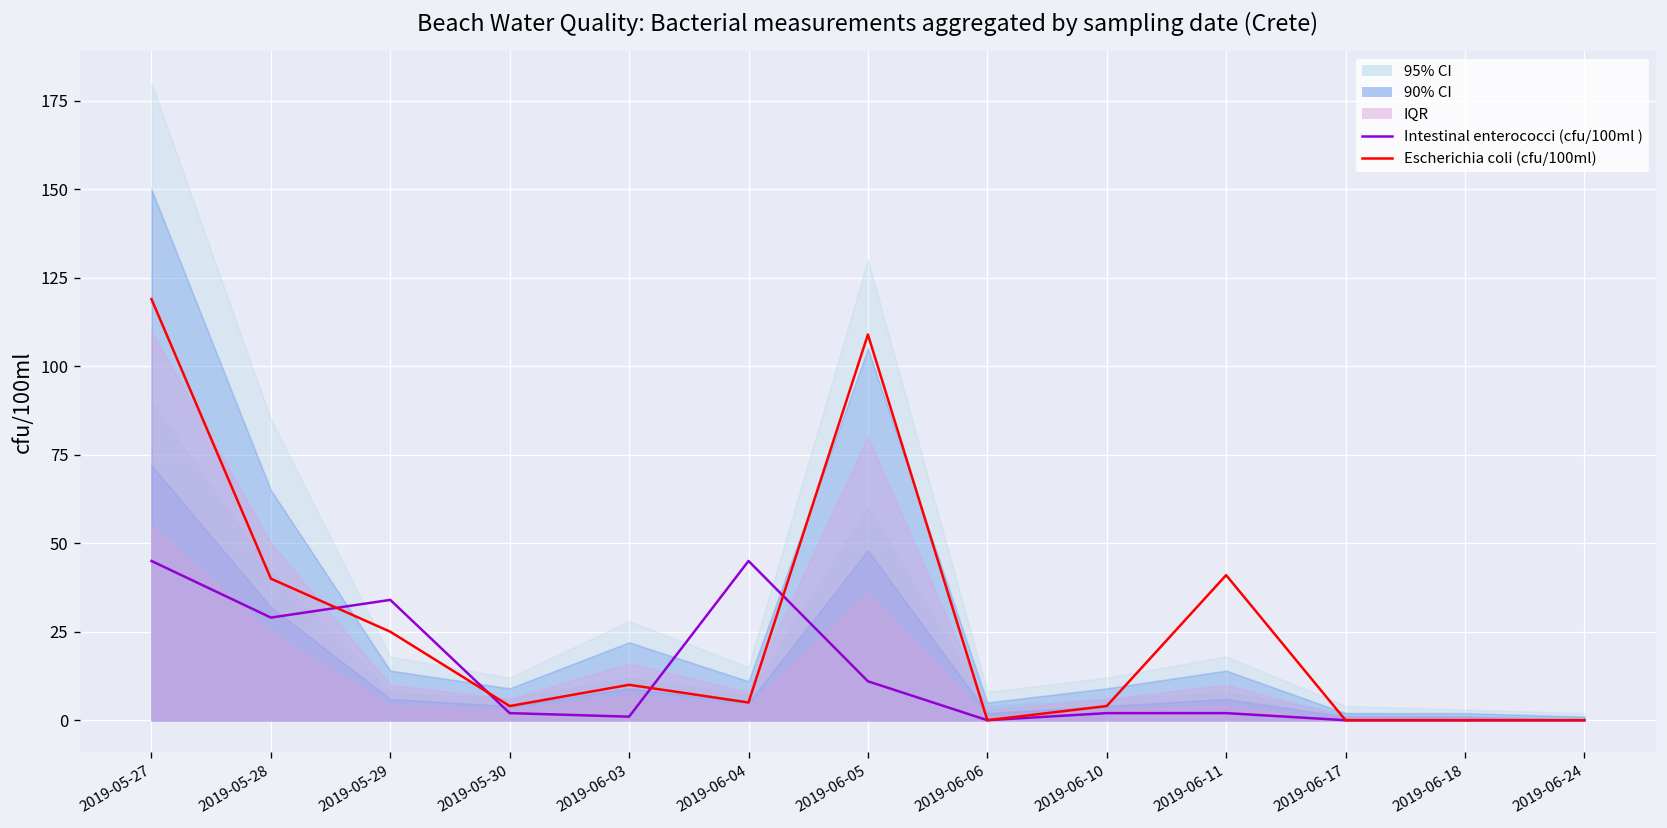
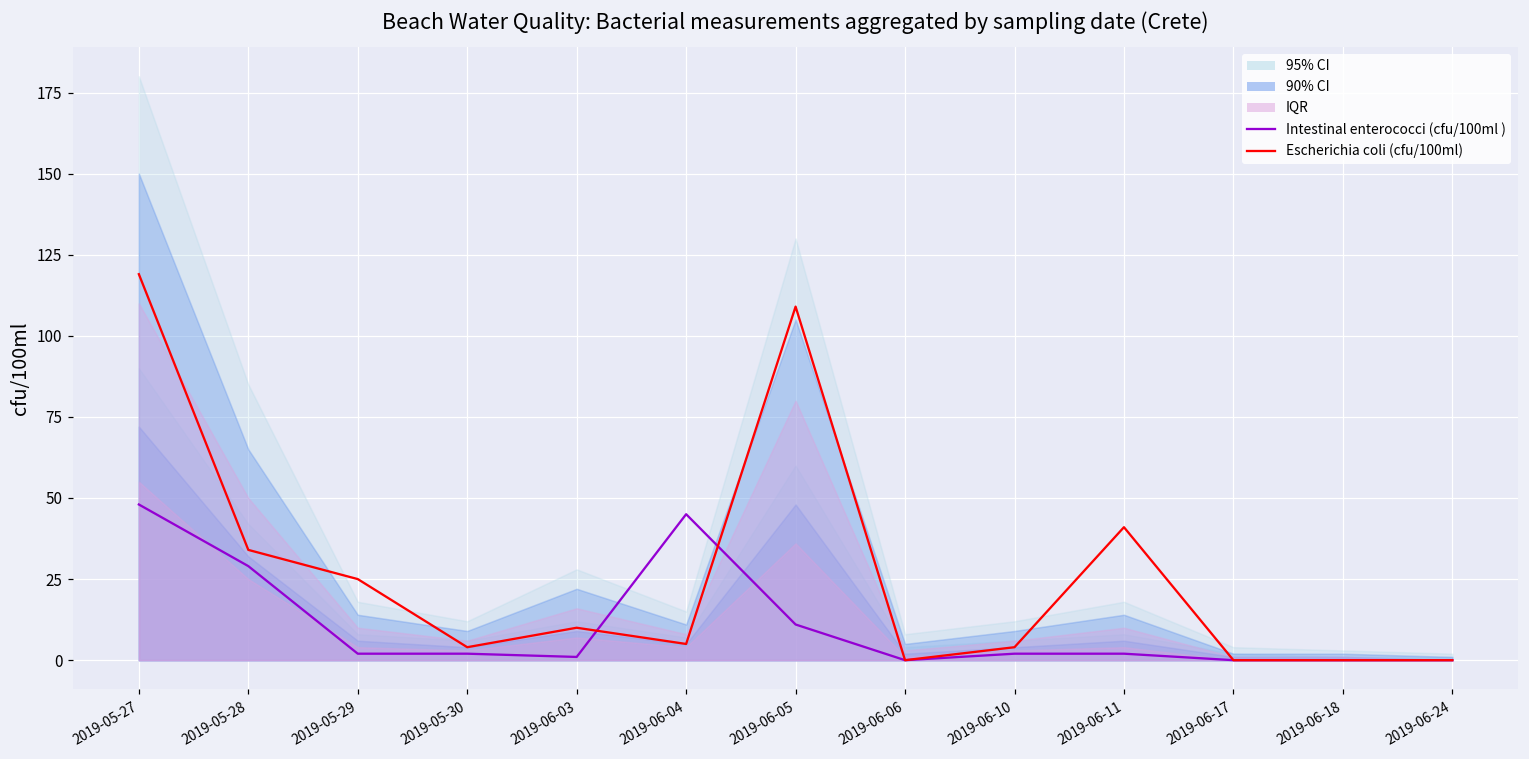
  {
    "Intestinal enterococci (cfu/100ml )": {
-     "2019-05-27": 45,
+     "2019-05-27": 48,
      "2019-05-28": 29,
-     "2019-05-29": 34,
+     "2019-05-29": 2,
      "2019-05-30": 2,
      "2019-06-03": 1,
      "2019-06-04": 45,
      "2019-06-05": 11,
      "2019-06-10": 2,
      "2019-06-11": 2
    },
    "Escherichia coli (cfu/100ml)": {
      "2019-05-27": 119,
-     "2019-05-28": 40,
+     "2019-05-28": 34,
      "2019-05-29": 25,
      "2019-06-03": 10,
      "2019-06-05": 109,
      "2019-06-11": 41
    }
  }
